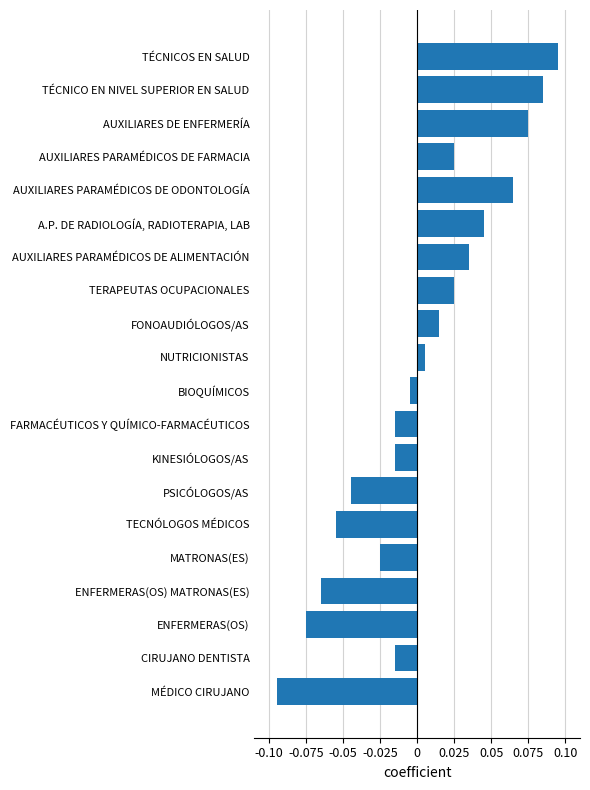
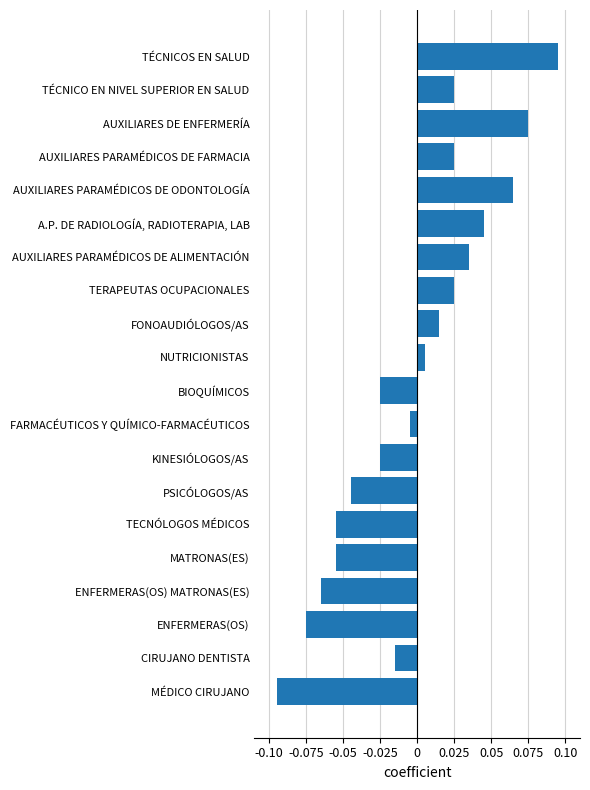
  {
    "TÉCNICOS EN SALUD": 0.095,
-   "TÉCNICO EN NIVEL SUPERIOR EN SALUD": 0.085,
+   "TÉCNICO EN NIVEL SUPERIOR EN SALUD": 0.025,
    "AUXILIARES DE ENFERMERÍA": 0.075,
    "AUXILIARES PARAMÉDICOS DE FARMACIA": 0.025,
    "AUXILIARES PARAMÉDICOS DE ODONTOLOGÍA": 0.065,
    "A.P. DE RADIOLOGÍA, RADIOTERAPIA, LAB": 0.045,
    "AUXILIARES PARAMÉDICOS DE ALIMENTACIÓN": 0.035,
    "TERAPEUTAS OCUPACIONALES": 0.025,
    "FONOAUDIÓLOGOS/AS": 0.015,
    "NUTRICIONISTAS": 0.005,
-   "BIOQUÍMICOS": -0.005,
-   "FARMACÉUTICOS Y QUÍMICO-FARMACÉUTICOS": -0.015,
-   "KINESIÓLOGOS/AS": -0.015,
+   "BIOQUÍMICOS": -0.025,
+   "FARMACÉUTICOS Y QUÍMICO-FARMACÉUTICOS": -0.005,
+   "KINESIÓLOGOS/AS": -0.025,
    "PSICÓLOGOS/AS": -0.045,
    "TECNÓLOGOS MÉDICOS": -0.055,
-   "MATRONAS(ES)": -0.025,
+   "MATRONAS(ES)": -0.055,
    "ENFERMERAS(OS) MATRONAS(ES)": -0.065,
    "ENFERMERAS(OS)": -0.075,
    "CIRUJANO DENTISTA": -0.015,
    "MÉDICO CIRUJANO": -0.095
  }
